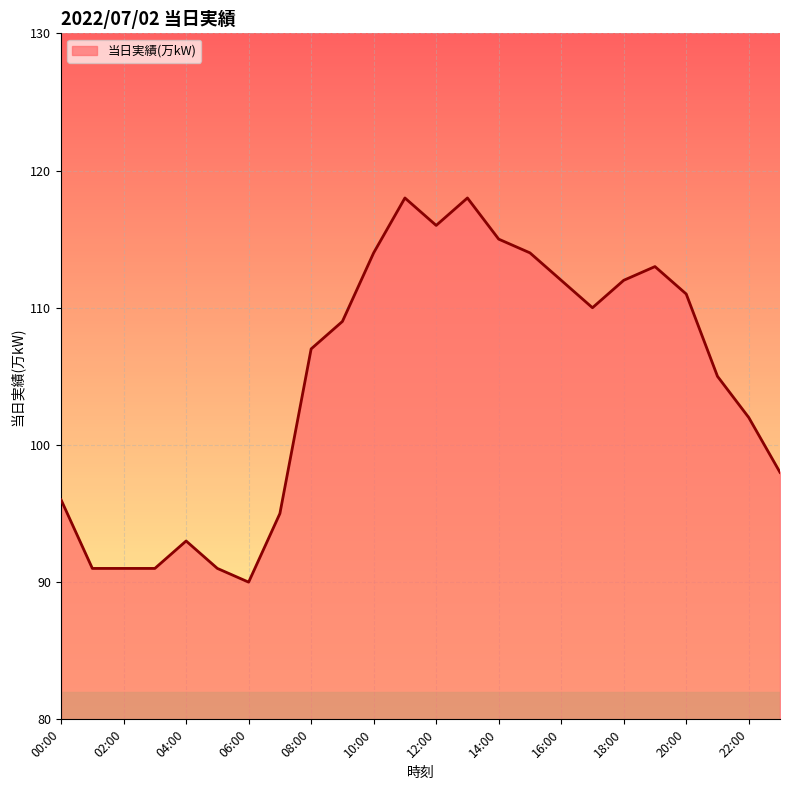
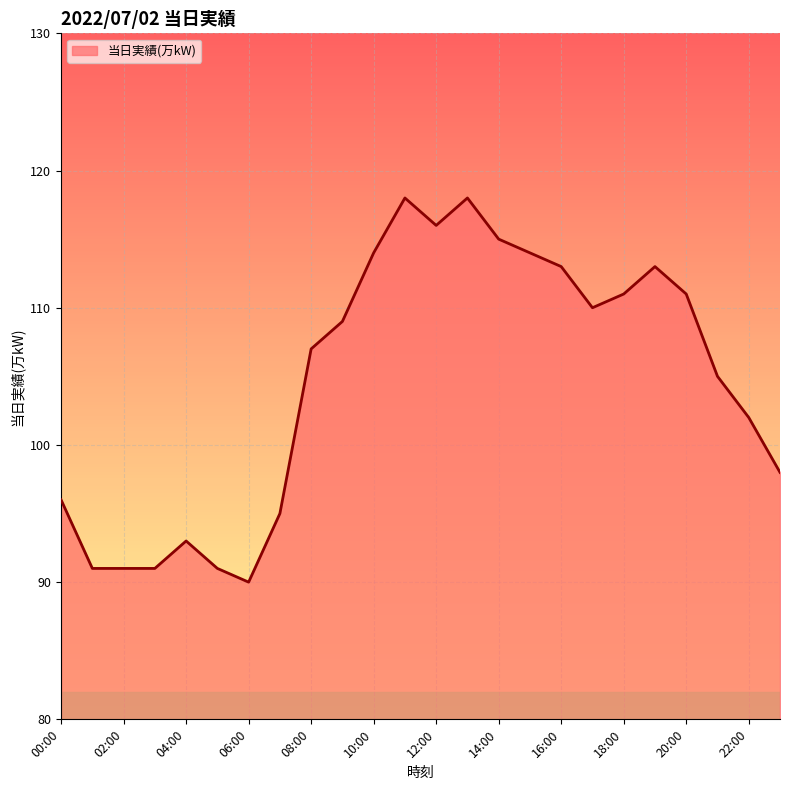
  {
    "00:00": 96,
    "02:00": 91,
    "04:00": 93,
    "06:00": 90,
    "08:00": 107,
    "10:00": 114,
    "12:00": 116,
    "14:00": 115,
-   "16:00": 112,
-   "18:00": 112,
+   "16:00": 113,
+   "18:00": 111,
    "20:00": 111,
    "22:00": 102
  }
